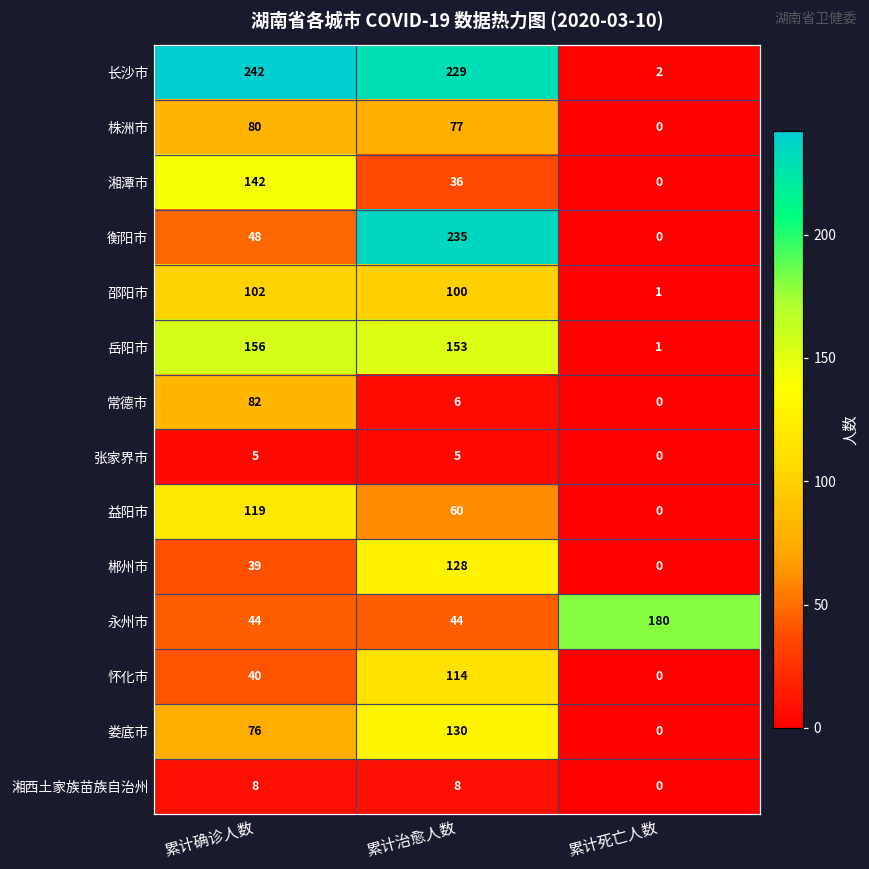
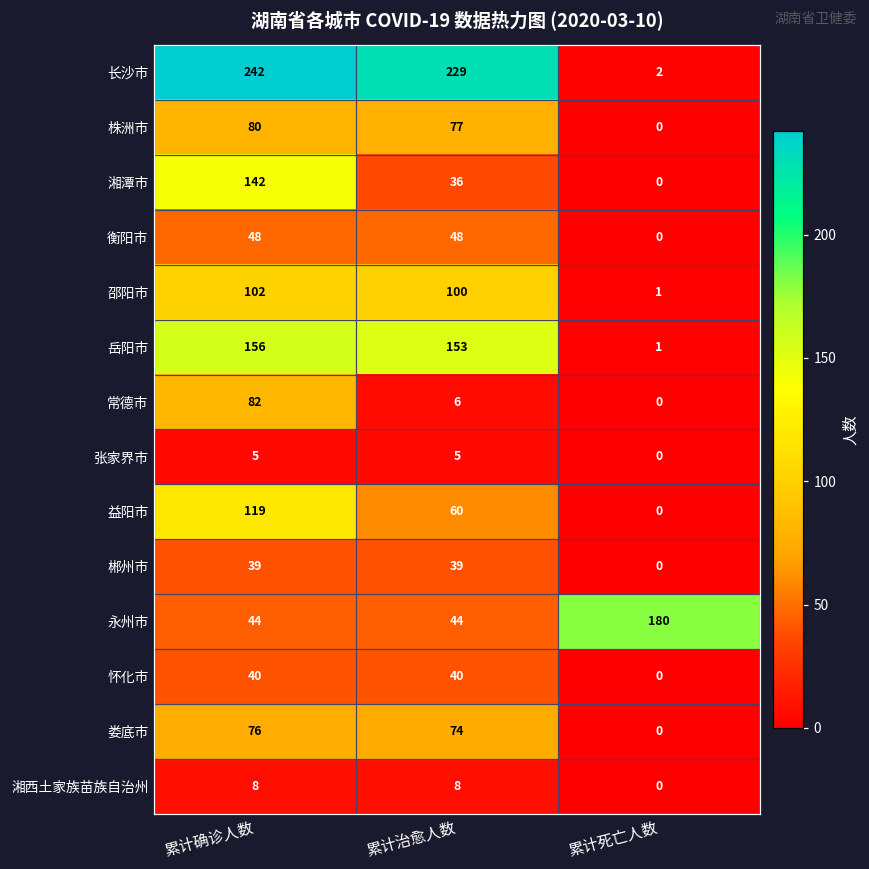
  {
    "长沙市": {
      "累计确诊人数": 242,
      "累计治愈人数": 229,
      "累计死亡人数": 2
    },
    "株洲市": {
      "累计确诊人数": 80,
      "累计治愈人数": 77,
      "累计死亡人数": 0
    },
    "湘潭市": {
      "累计确诊人数": 142,
      "累计治愈人数": 36,
      "累计死亡人数": 0
    },
    "衡阳市": {
      "累计确诊人数": 48,
-     "累计治愈人数": 235,
+     "累计治愈人数": 48,
      "累计死亡人数": 0
    },
    "邵阳市": {
      "累计确诊人数": 102,
      "累计治愈人数": 100,
      "累计死亡人数": 1
    },
    "岳阳市": {
      "累计确诊人数": 156,
      "累计治愈人数": 153,
      "累计死亡人数": 1
    },
    "常德市": {
      "累计确诊人数": 82,
      "累计治愈人数": 6,
      "累计死亡人数": 0
    },
    "张家界市": {
      "累计确诊人数": 5,
      "累计治愈人数": 5,
      "累计死亡人数": 0
    },
    "益阳市": {
      "累计确诊人数": 119,
      "累计治愈人数": 60,
      "累计死亡人数": 0
    },
    "郴州市": {
      "累计确诊人数": 39,
-     "累计治愈人数": 128,
+     "累计治愈人数": 39,
      "累计死亡人数": 0
    },
    "永州市": {
      "累计确诊人数": 44,
      "累计治愈人数": 44,
      "累计死亡人数": 180
    },
    "怀化市": {
      "累计确诊人数": 40,
-     "累计治愈人数": 114,
+     "累计治愈人数": 40,
      "累计死亡人数": 0
    },
    "娄底市": {
      "累计确诊人数": 76,
-     "累计治愈人数": 130,
+     "累计治愈人数": 74,
      "累计死亡人数": 0
    },
    "湘西土家族苗族自治州": {
      "累计确诊人数": 8,
      "累计治愈人数": 8,
      "累计死亡人数": 0
    }
  }
